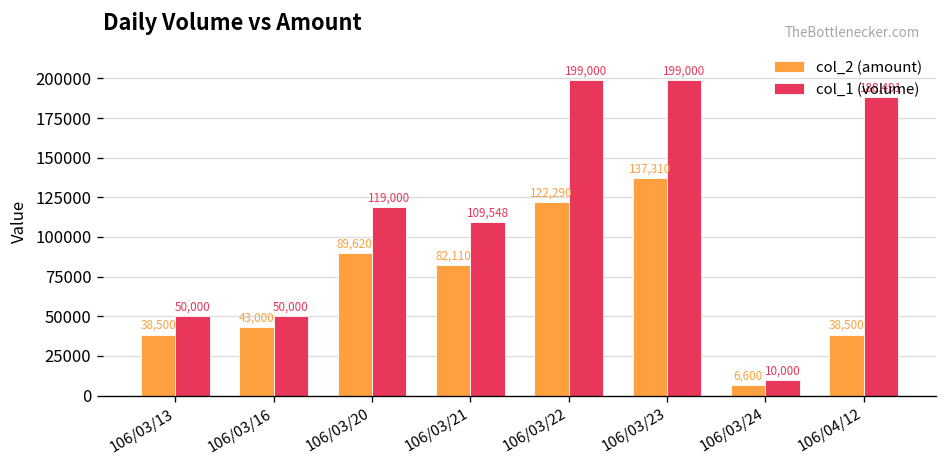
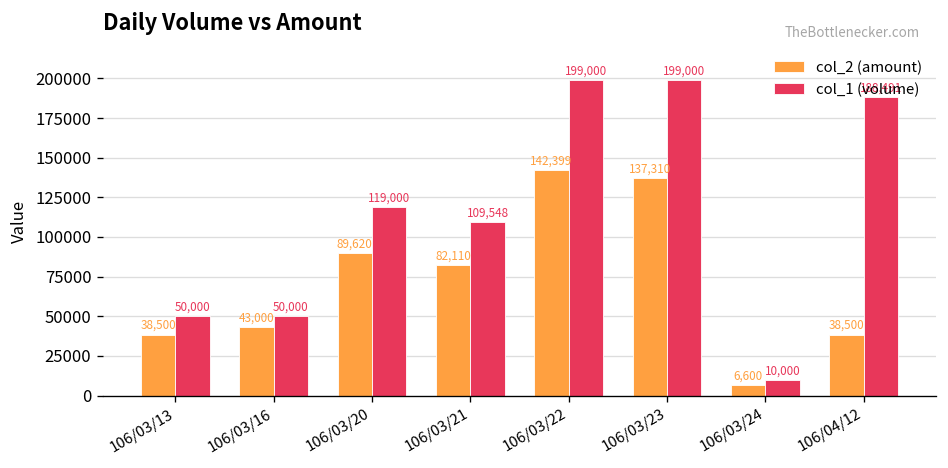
  {
    "col_2 (amount)": {
      "106/03/13": "38,500",
      "106/03/16": "43,000",
      "106/03/20": "89,620",
      "106/03/21": "82,110",
-     "106/03/22": "122,290",
+     "106/03/22": "142,399",
      "106/03/23": "137,310",
      "106/03/24": "6,600",
      "106/04/12": "38,500"
    },
    "col_1 (volume)": {
      "106/03/13": "50,000",
      "106/03/16": "50,000",
      "106/03/20": "119,000",
      "106/03/21": "109,548",
      "106/03/22": "199,000",
      "106/03/23": "199,000",
      "106/03/24": "10,000",
      "106/04/12": "188,491"
    }
  }
